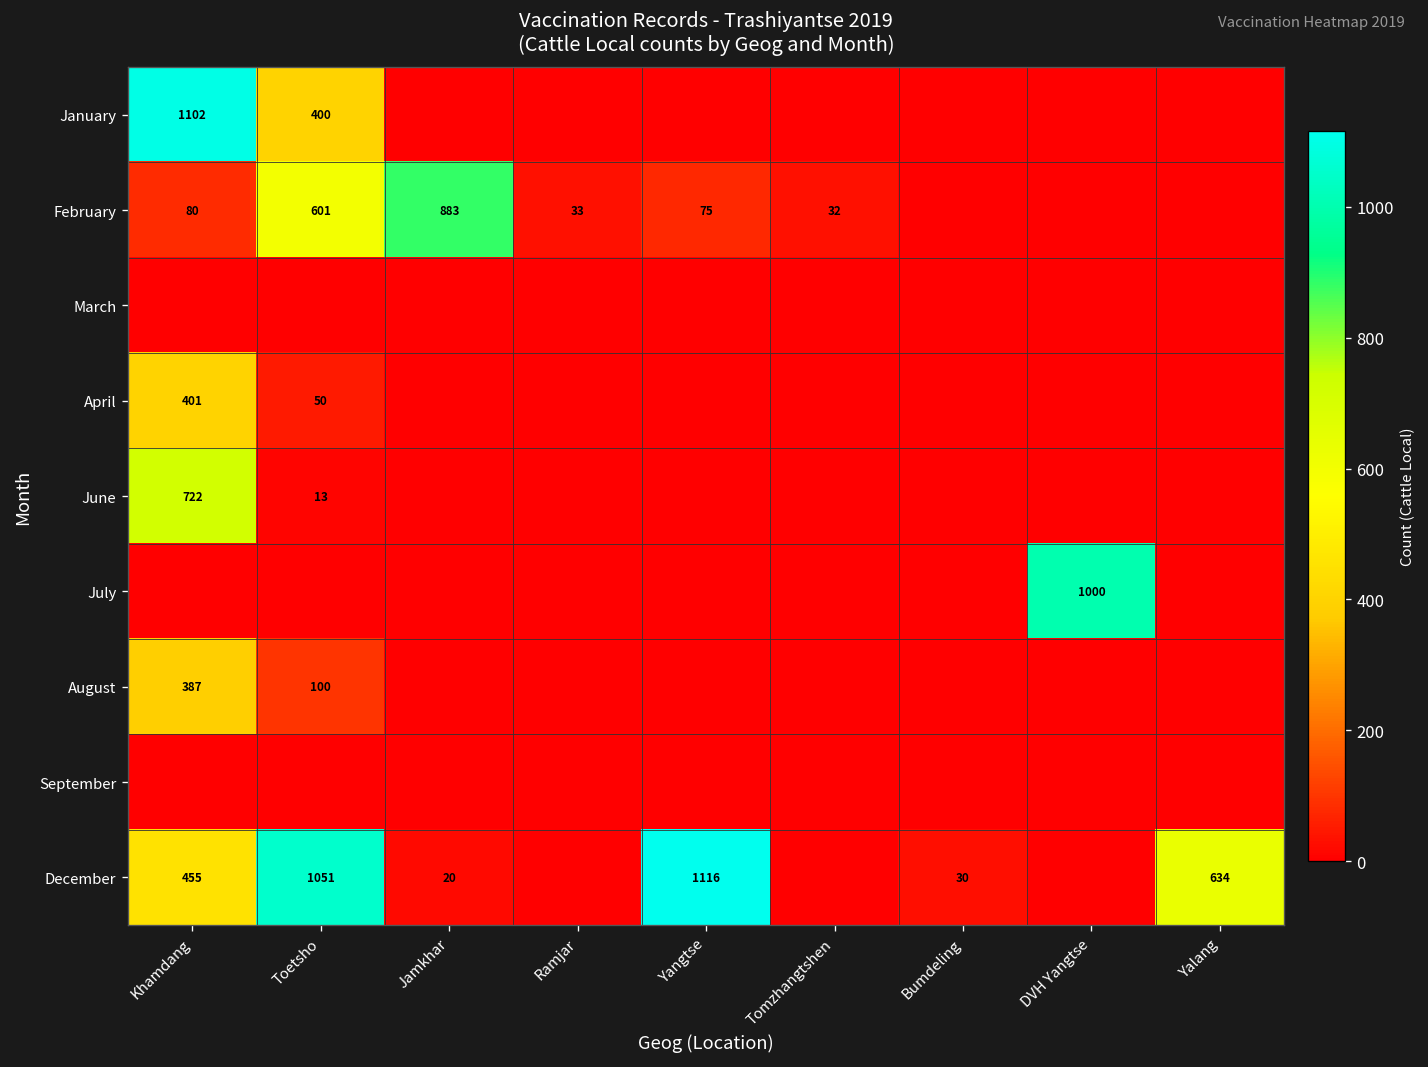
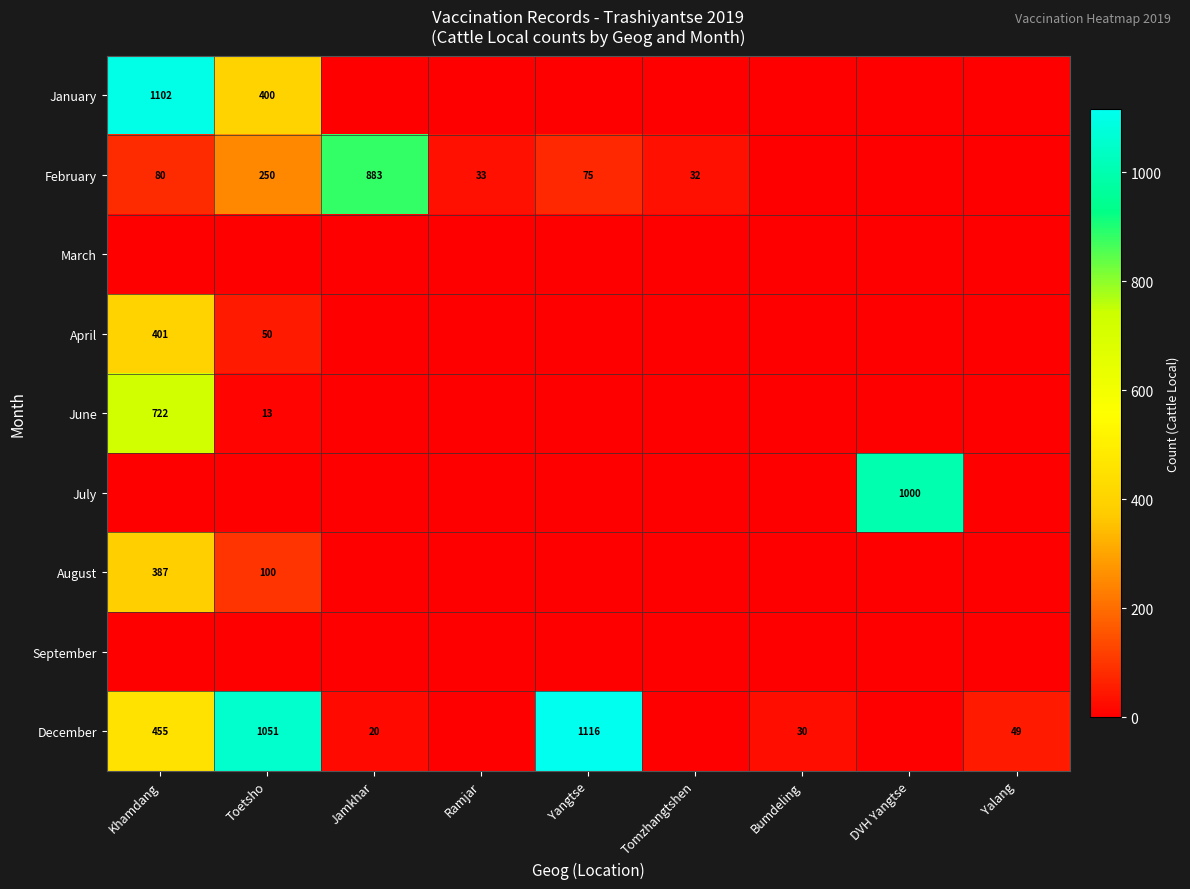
  {
    "January": {
      "Khamdang": 1102,
      "Toetsho": 400
    },
    "February": {
      "Khamdang": 80,
-     "Toetsho": 601,
+     "Toetsho": 250,
      "Jamkhar": 883,
      "Ramjar": 33,
      "Yangtse": 75,
      "Tomzhangtshen": 32
    },
    "April": {
      "Khamdang": 401,
      "Toetsho": 50
    },
    "June": {
      "Khamdang": 722,
      "Toetsho": 13
    },
    "July": {
      "DVH Yangtse": 1000
    },
    "August": {
      "Khamdang": 387,
      "Toetsho": 100
    },
    "December": {
      "Khamdang": 455,
      "Toetsho": 1051,
      "Jamkhar": 20,
      "Yangtse": 1116,
      "Bumdeling": 30,
-     "Yalang": 634
+     "Yalang": 49
    }
  }
